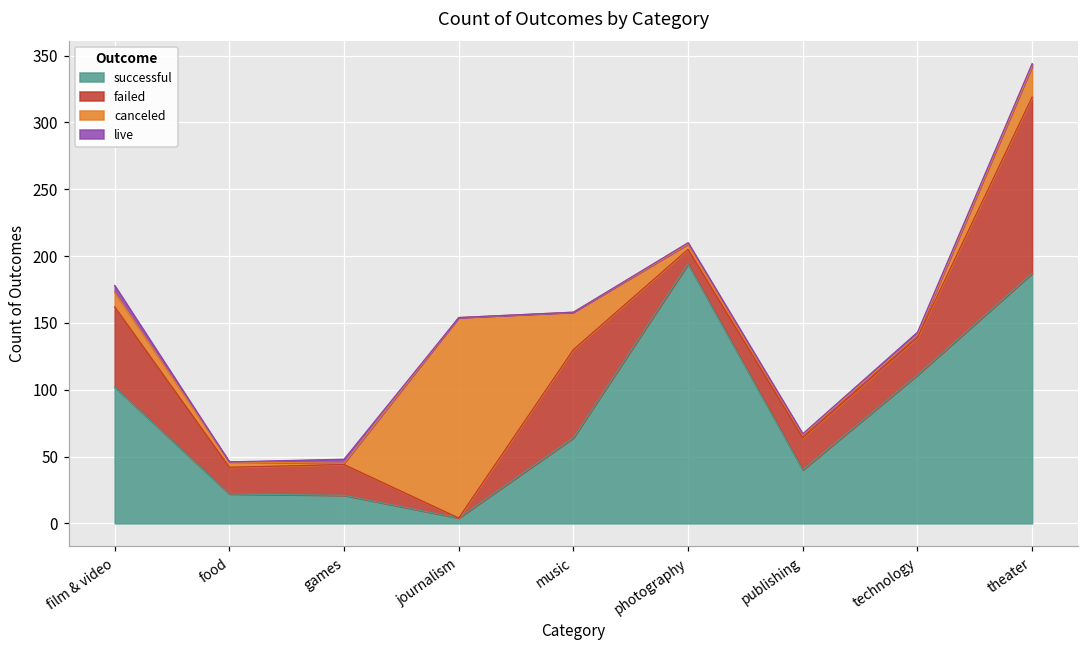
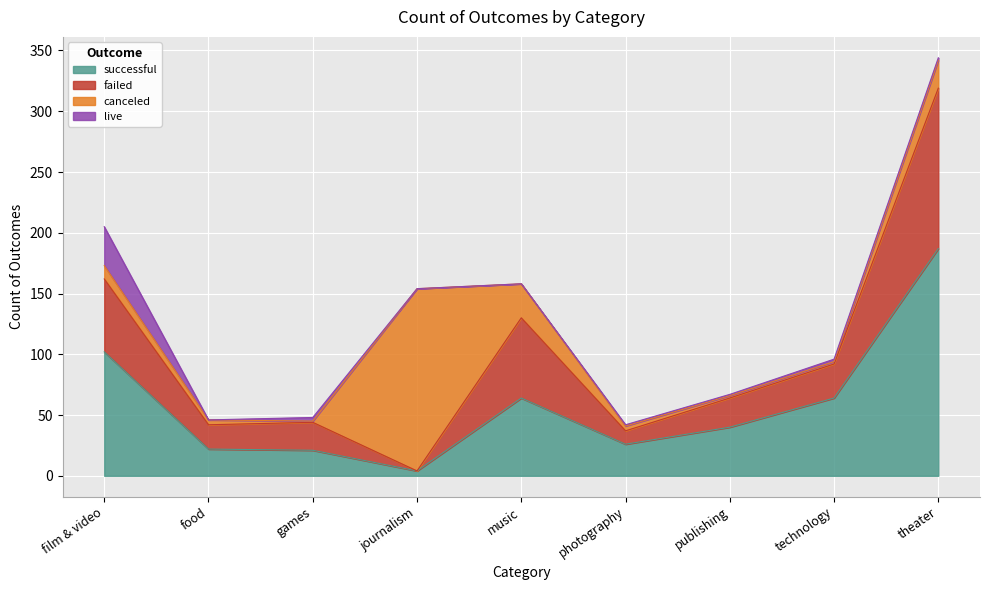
  {
    "successful": {
      "film & video": 102,
      "food": 22,
      "games": 21,
      "music": 64,
-     "photography": 194,
+     "photography": 26,
      "publishing": 40,
-     "technology": 111,
+     "technology": 64,
      "theater": 187
    },
    "failed": {
      "film & video": 60,
      "food": 20,
      "music": 66,
      "photography": 11,
      "theater": 132
    },
    "canceled": {
      "film & video": 11
    },
    "live": {
-     "film & video": 5,
+     "film & video": 32,
      "games": 3
    }
  }
